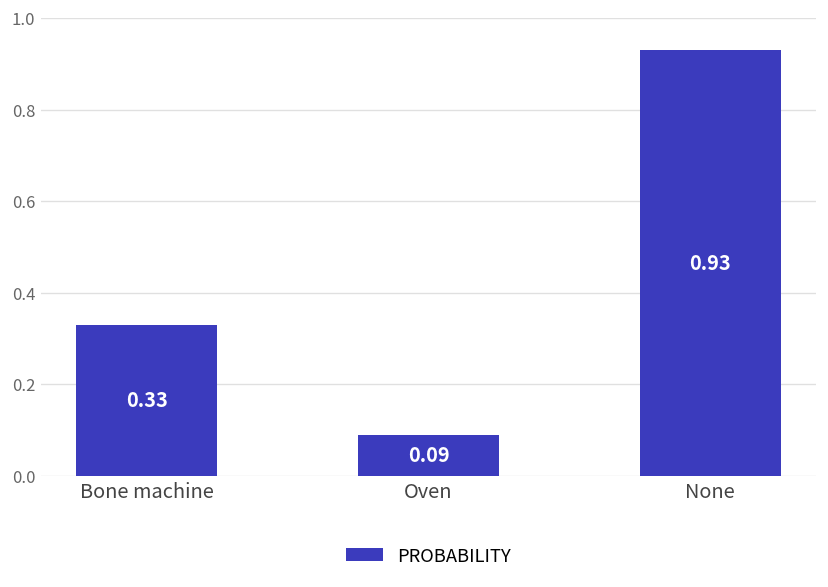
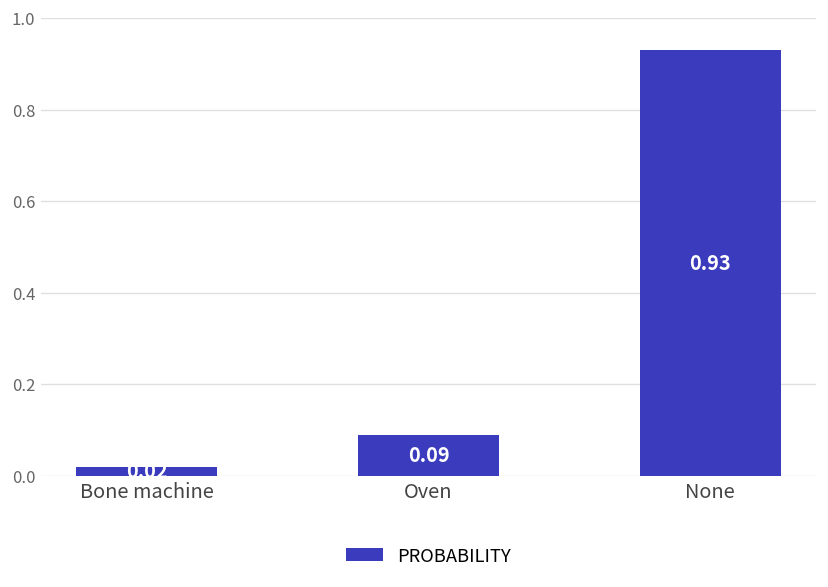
  {
-   "Bone machine": 0.33
+   "Bone machine": 0.02
  }
